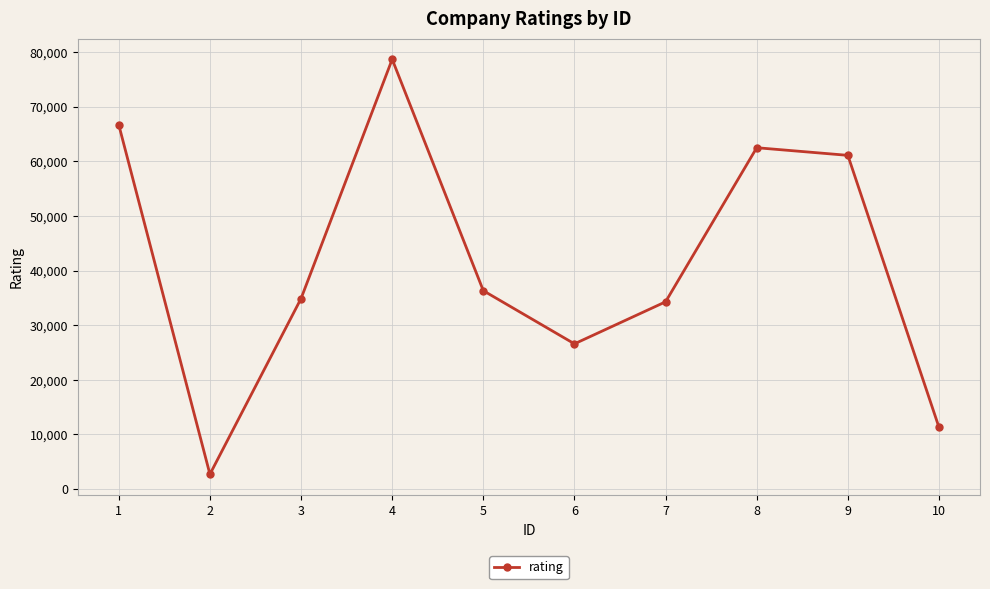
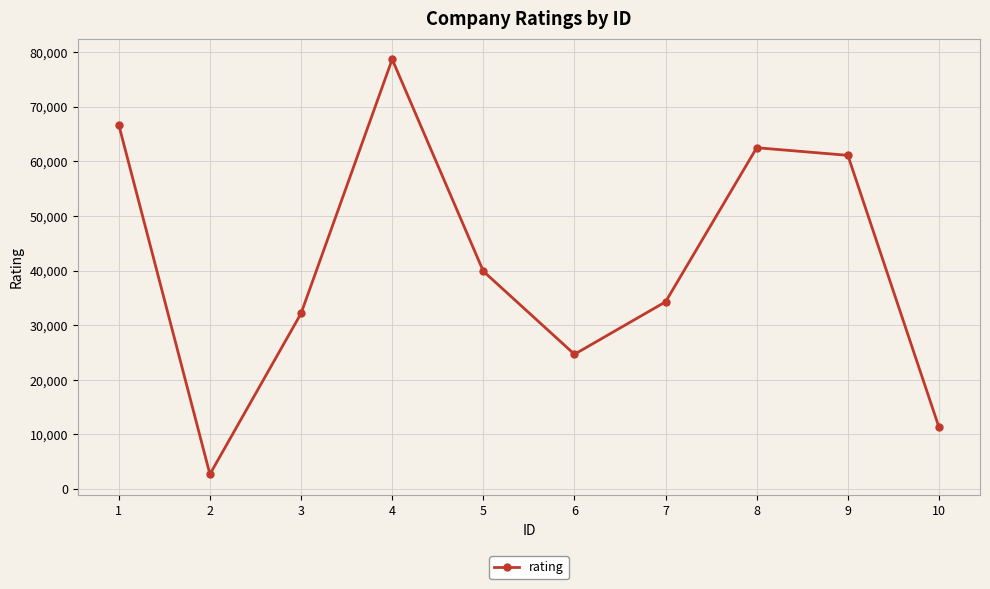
  {
    "1": "67,000",
    "2": "3,000",
-   "3": "35,000",
+   "3": "32,000",
    "4": "79,000",
-   "5": "36,000",
-   "6": "27,000",
+   "5": "40,000",
+   "6": "25,000",
    "7": "34,000",
    "8": "63,000",
    "9": "61,000",
    "10": "11,000"
  }
